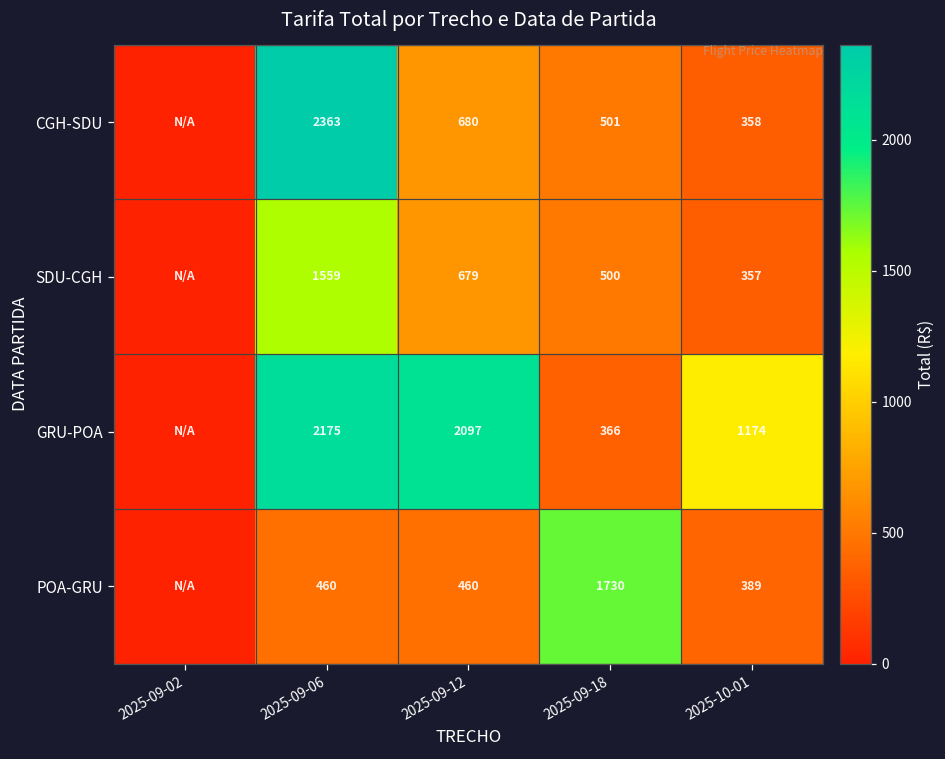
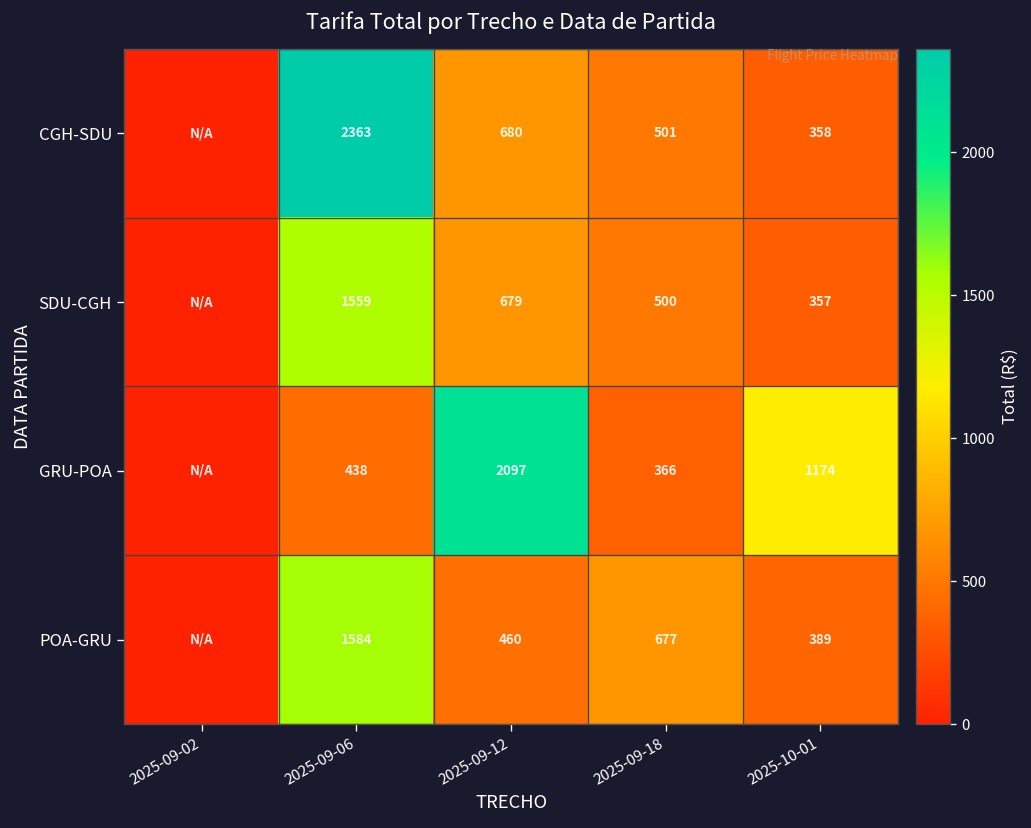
  {
    "CGH-SDU": {
      "2025-09-06": 2363,
      "2025-09-12": 680,
      "2025-09-18": 501
    },
    "SDU-CGH": {
      "2025-09-06": 1559,
      "2025-09-12": 679,
      "2025-09-18": 500,
      "2025-10-01": 357
    },
    "GRU-POA": {
-     "2025-09-06": 2175,
+     "2025-09-06": 438,
      "2025-09-12": 2097,
      "2025-09-18": 366,
      "2025-10-01": 1174
    },
    "POA-GRU": {
-     "2025-09-06": 460,
+     "2025-09-06": 1584,
      "2025-09-12": 460,
-     "2025-09-18": 1730,
+     "2025-09-18": 677,
      "2025-10-01": 389
    }
  }
